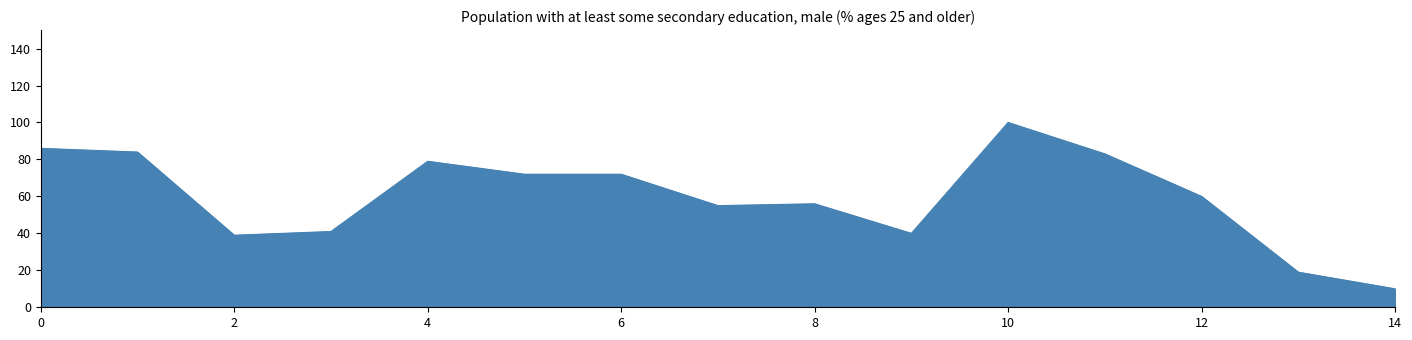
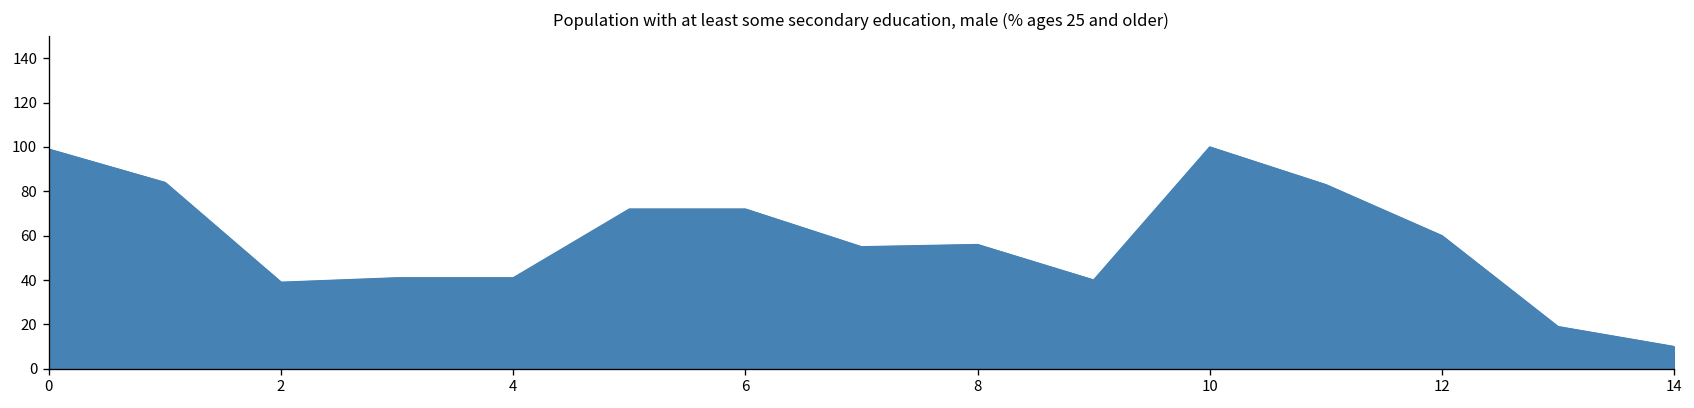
  {
-   "0": 86,
+   "0": 99,
    "2": 39,
-   "4": 79,
+   "4": 41,
    "6": 72,
    "8": 56,
    "10": 100
  }
